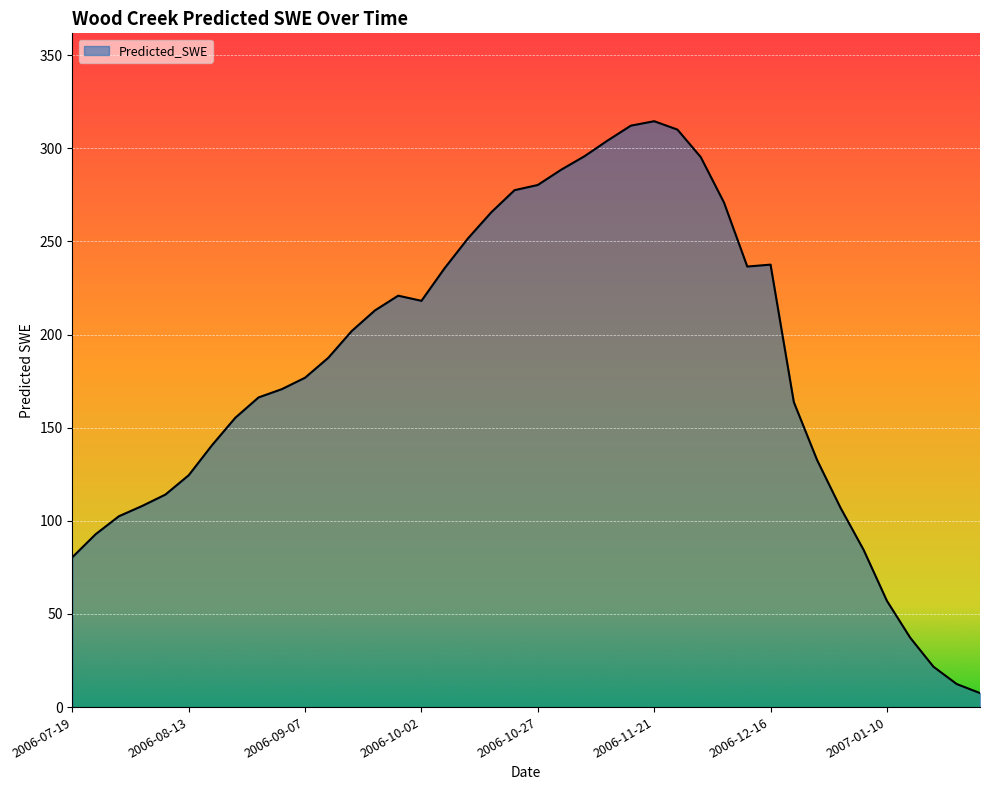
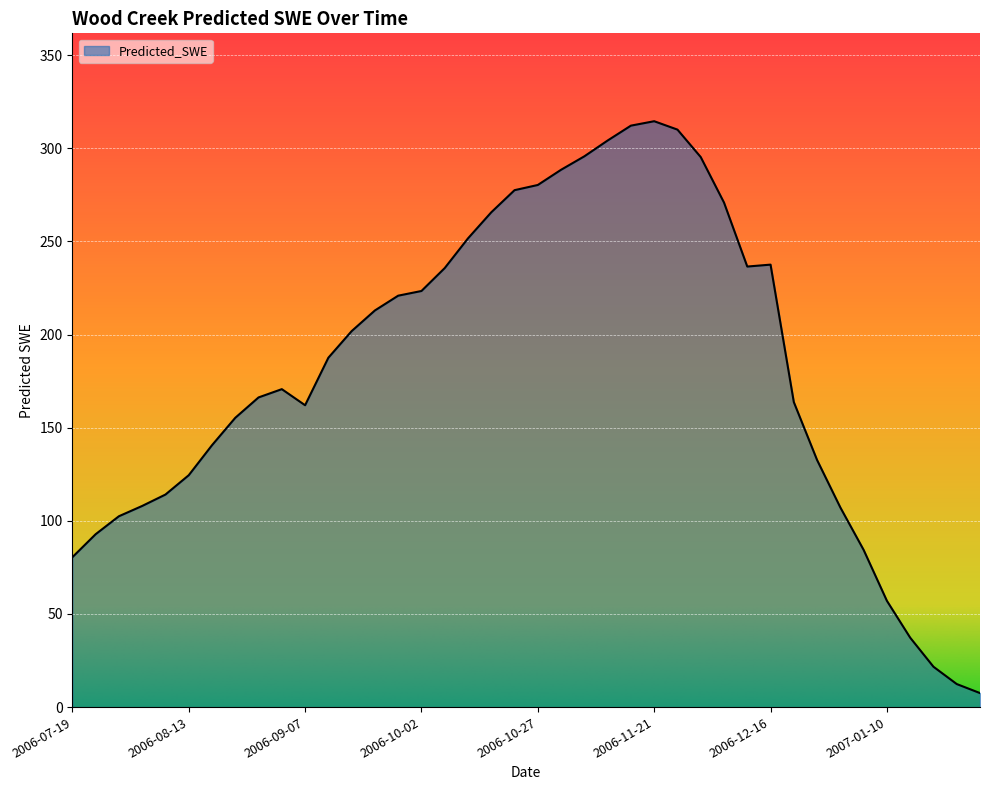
  {
    "2006-07-19": 80,
    "2006-08-13": 124,
-   "2006-09-07": 177,
-   "2006-10-02": 218,
+   "2006-09-07": 162,
+   "2006-10-02": 223,
    "2006-10-27": 280,
    "2006-11-21": 314,
    "2006-12-16": 238,
    "2007-01-10": 57
  }
